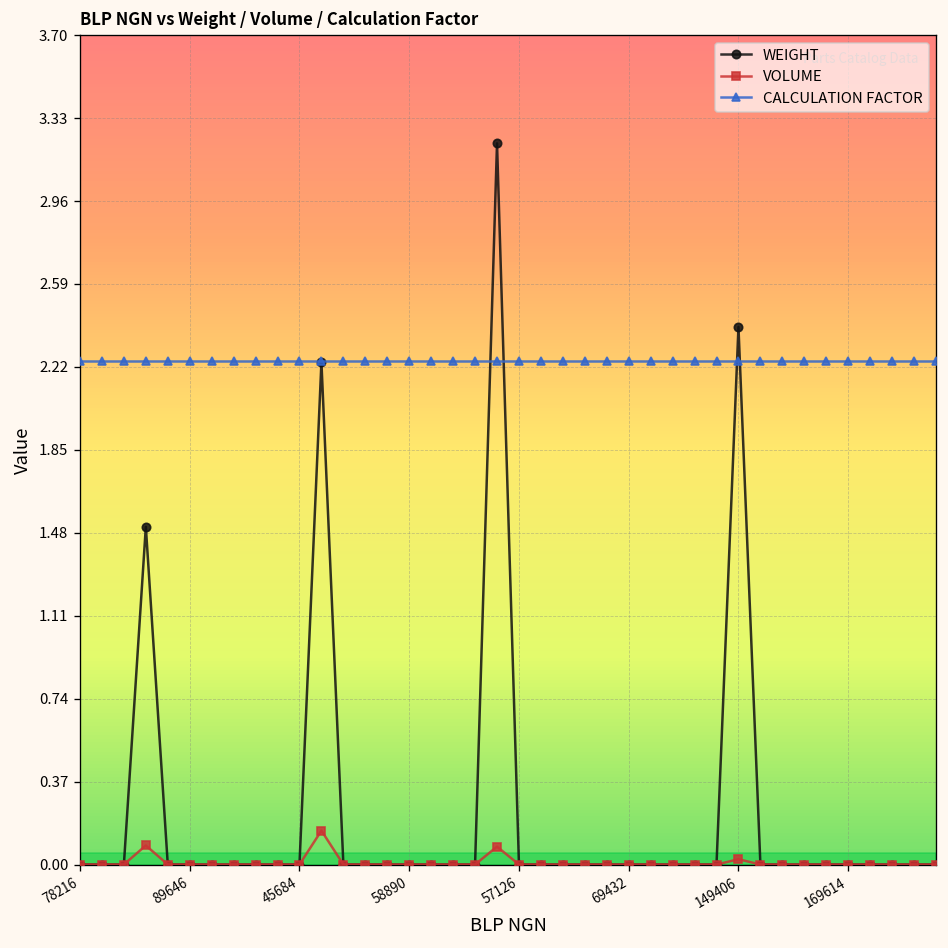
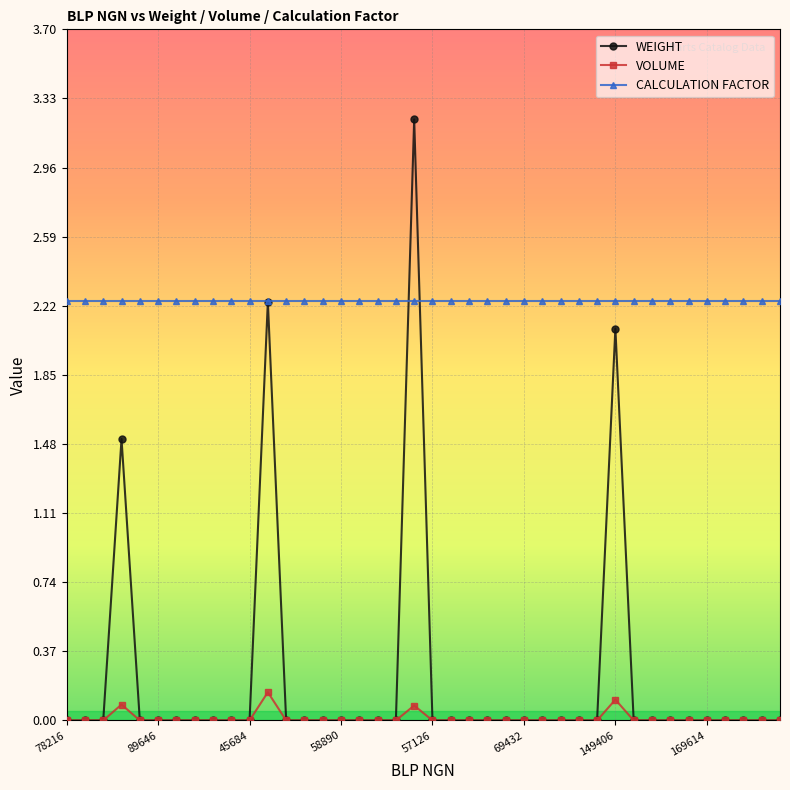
  {
    "WEIGHT": {
-     "149406": 2.4
+     "149406": 2.1
    },
    "VOLUME": {
-     "149406": 0.02
+     "149406": 0.11
    },
    "CALCULATION FACTOR": {
      "78216": 2.25,
      "89646": 2.25,
      "45684": 2.25,
      "58890": 2.25,
      "57126": 2.25,
      "69432": 2.25,
      "149406": 2.25,
      "169614": 2.25
    }
  }
